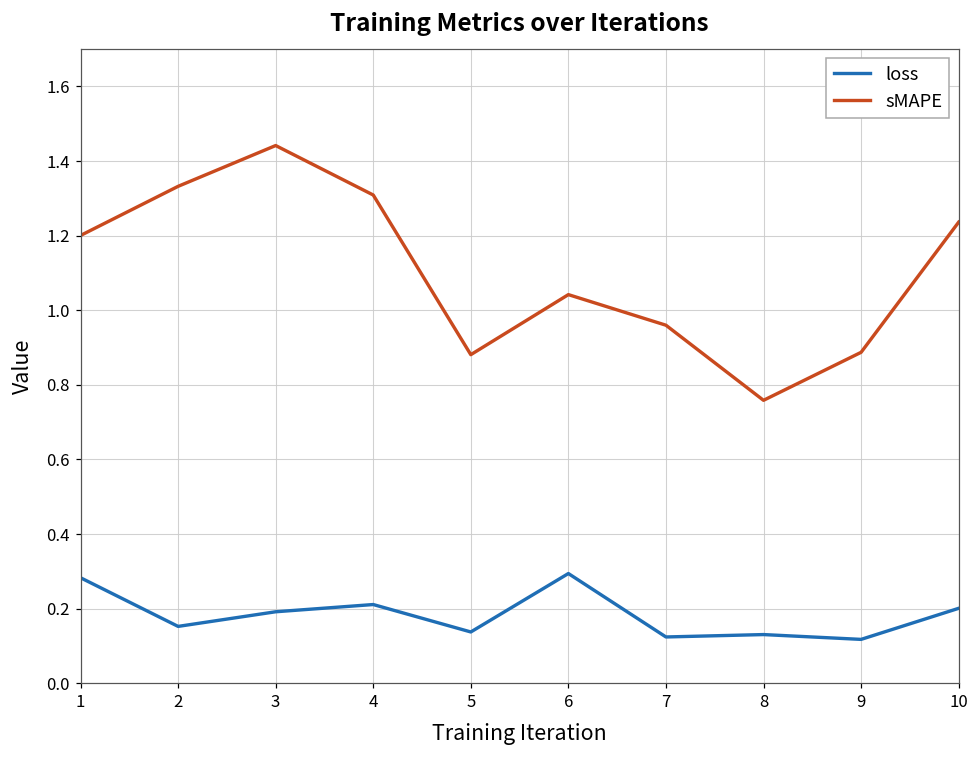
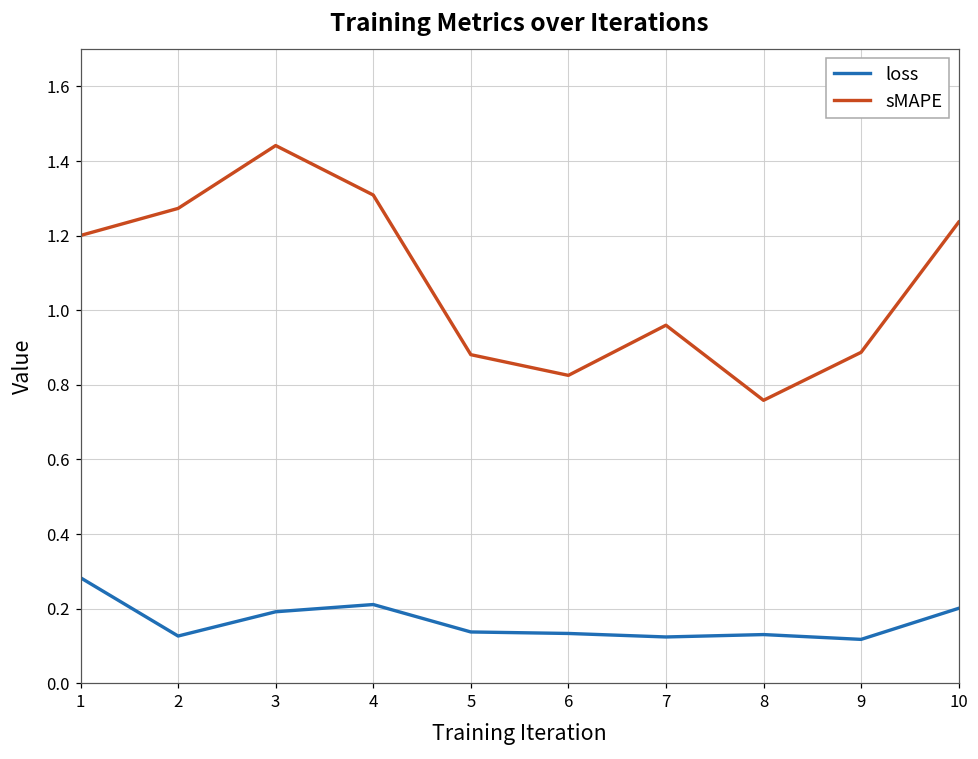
  {
    "loss": {
      "1": 0.28,
-     "2": 0.15,
+     "2": 0.13,
      "3": 0.19,
      "4": 0.21,
      "5": 0.14,
-     "6": 0.29,
+     "6": 0.13,
      "7": 0.12,
      "8": 0.13,
      "9": 0.12,
      "10": 0.20
    },
    "sMAPE": {
      "1": 1.20,
-     "2": 1.33,
+     "2": 1.27,
      "3": 1.44,
      "4": 1.31,
      "5": 0.88,
-     "6": 1.04,
+     "6": 0.83,
      "7": 0.96,
      "8": 0.76,
      "9": 0.89,
      "10": 1.24
    }
  }
